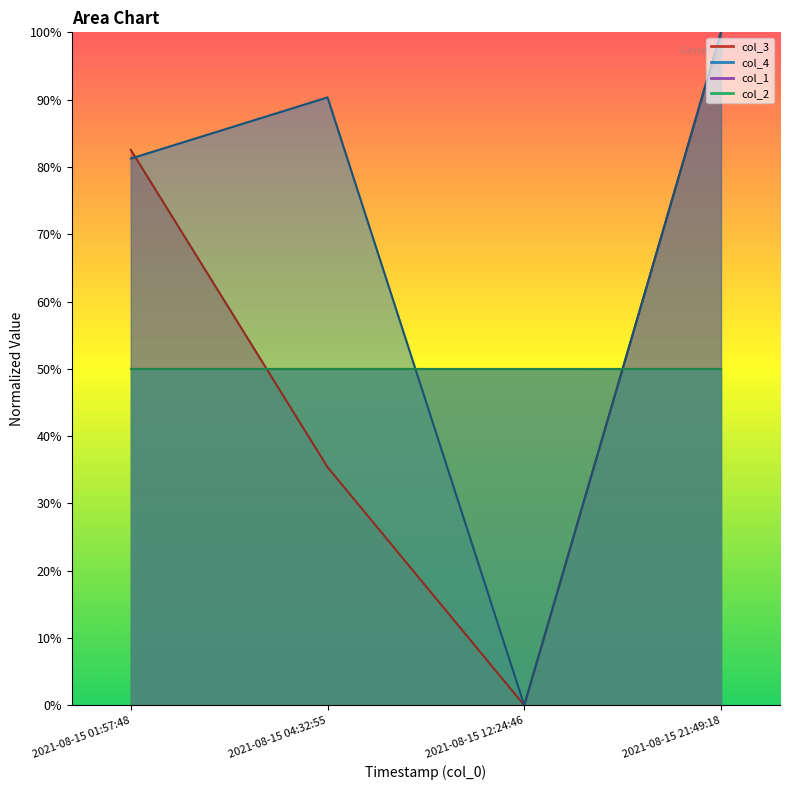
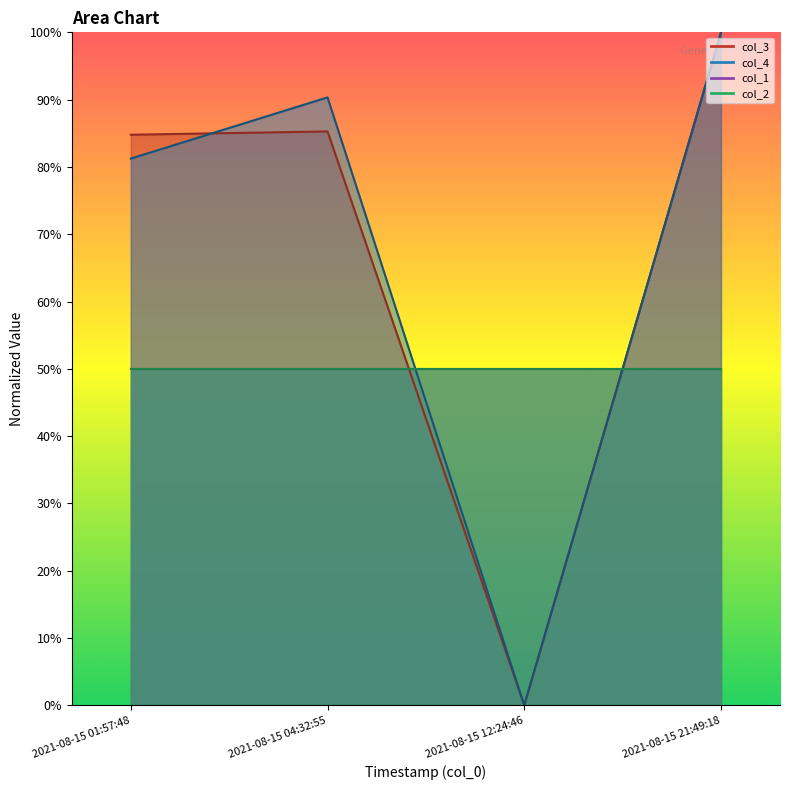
  {
    "col_3": {
-     "2021-08-15 01:57:48": "83%",
-     "2021-08-15 04:32:55": "35%"
+     "2021-08-15 01:57:48": "85%",
+     "2021-08-15 04:32:55": "85%"
    },
    "col_4": {
      "2021-08-15 01:57:48": "81%",
      "2021-08-15 04:32:55": "90%"
    },
    "col_2": {
      "2021-08-15 01:57:48": "50%",
      "2021-08-15 04:32:55": "50%",
      "2021-08-15 12:24:46": "50%",
      "2021-08-15 21:49:18": "50%"
    }
  }
